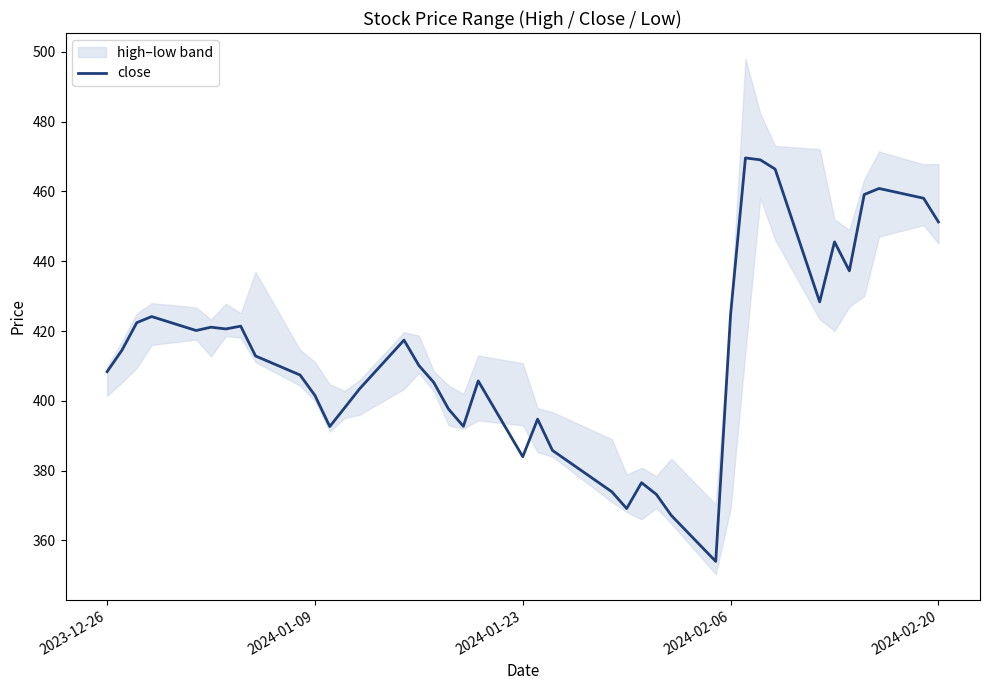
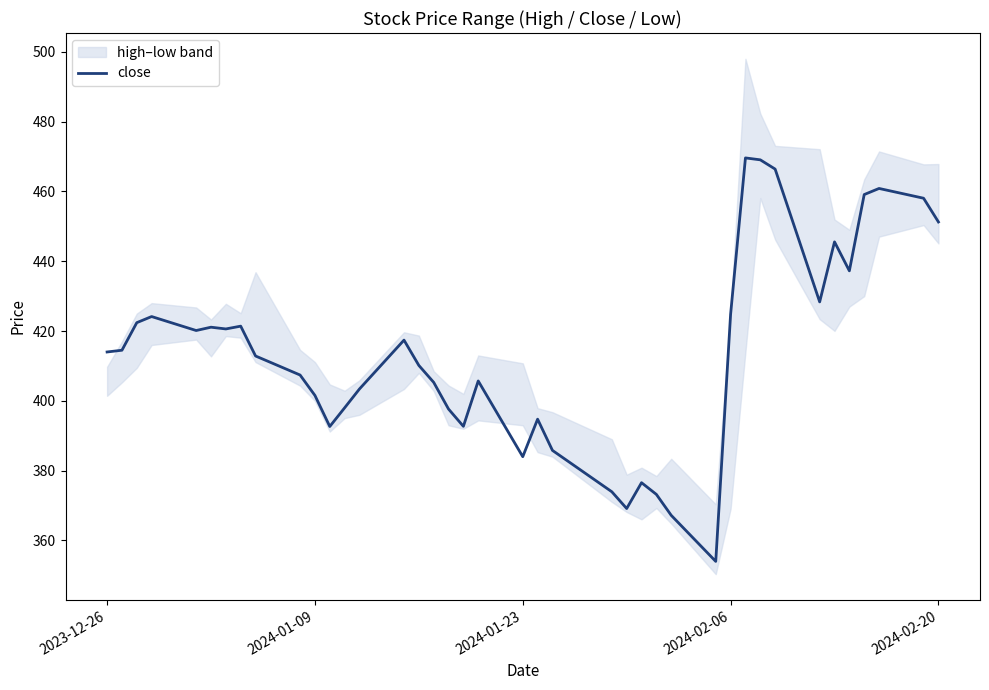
  {
    "close": {
-     "2023-12-26": 408,
+     "2023-12-26": 414,
      "2024-01-09": 402,
      "2024-01-23": 384,
      "2024-02-20": 451
    }
  }
